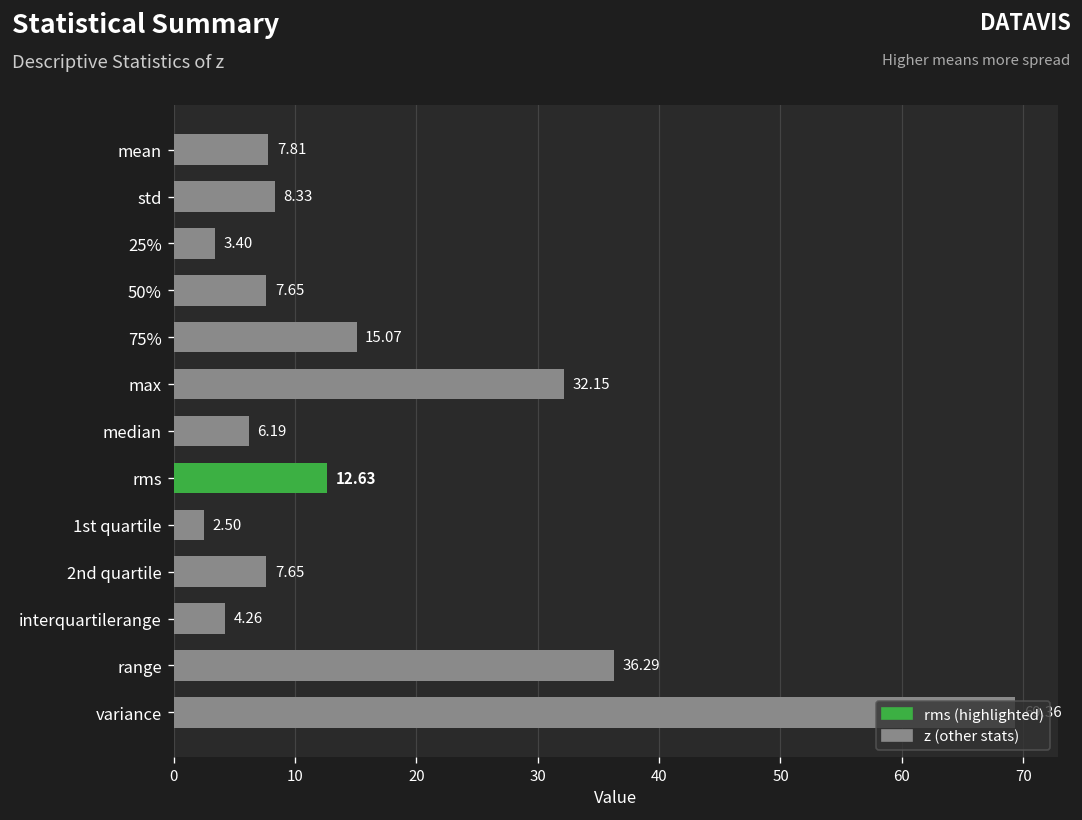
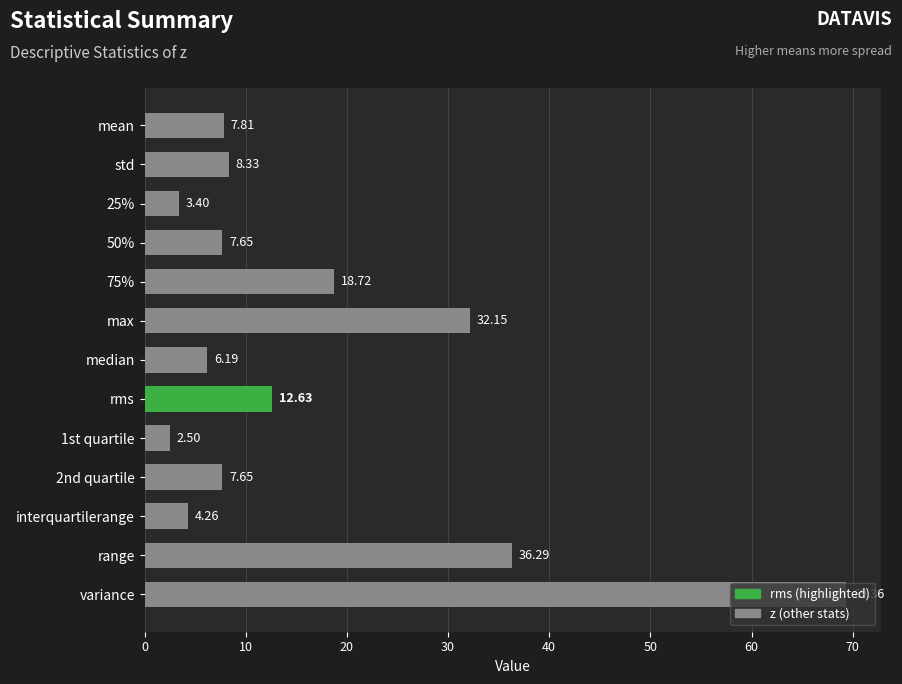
  {
    "mean": 7.81,
    "std": 8.33,
    "25%": 3.40,
    "50%": 7.65,
-   "75%": 15.07,
+   "75%": 18.72,
    "max": 32.15,
    "median": 6.19,
    "rms": 12.63,
    "1st quartile": 2.50,
    "2nd quartile": 7.65,
    "interquartilerange": 4.26,
    "range": 36.29
  }
